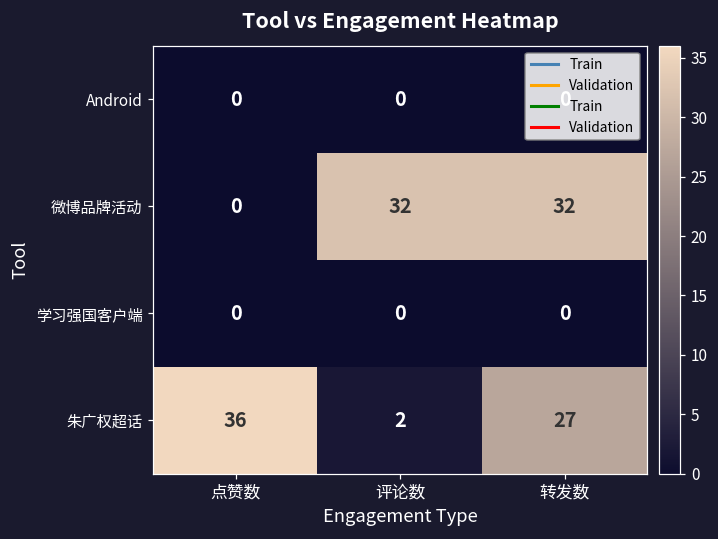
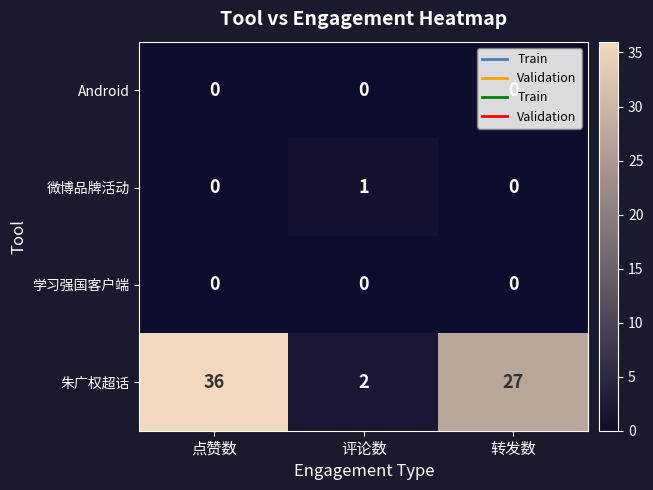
  {
    "Android": {
      "点赞数": 0,
      "评论数": 0
    },
    "微博品牌活动": {
      "点赞数": 0,
-     "评论数": 32,
-     "转发数": 32
+     "评论数": 1,
+     "转发数": 0
    },
    "学习强国客户端": {
      "点赞数": 0,
      "评论数": 0,
      "转发数": 0
    },
    "朱广权超话": {
      "点赞数": 36,
      "评论数": 2,
      "转发数": 27
    }
  }
